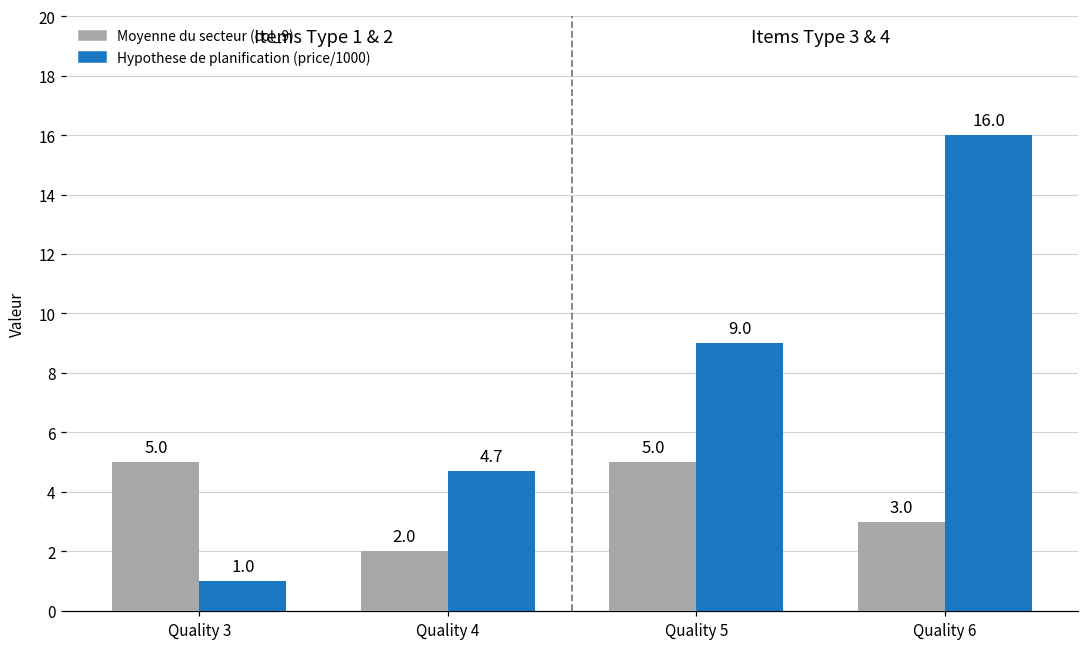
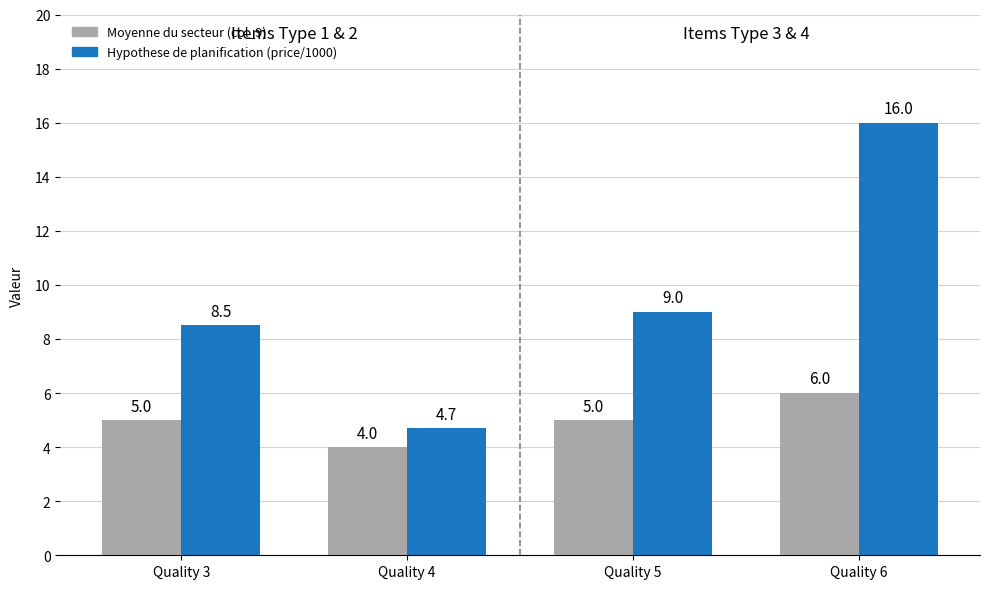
  {
    "Moyenne du secteur (col_9)": {
      "Quality 3": 5.0,
-     "Quality 4": 2.0,
+     "Quality 4": 4.0,
      "Quality 5": 5.0,
-     "Quality 6": 3.0
+     "Quality 6": 6.0
    },
    "Hypothese de planification (price/1000)": {
-     "Quality 3": 1.0,
+     "Quality 3": 8.5,
      "Quality 4": 4.7,
      "Quality 5": 9.0,
      "Quality 6": 16.0
    }
  }
